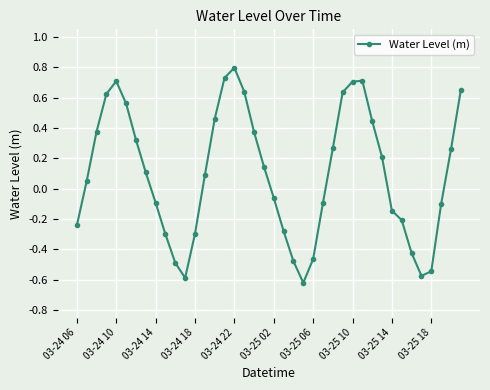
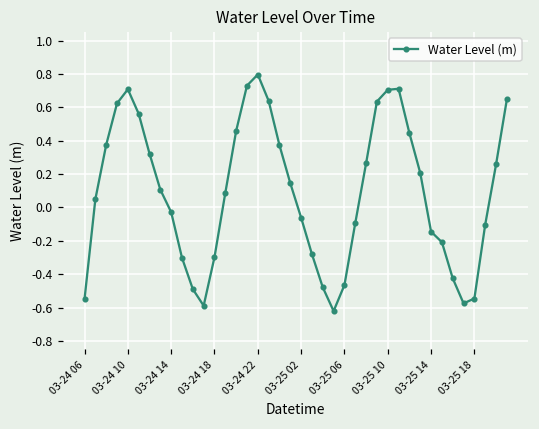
  {
-   "03-24 06": -0.24,
+   "03-24 06": -0.55,
    "03-24 10": 0.71,
-   "03-24 14": -0.09,
+   "03-24 14": -0.03,
    "03-24 18": -0.30,
    "03-24 22": 0.80,
    "03-25 02": -0.06,
    "03-25 06": -0.47,
    "03-25 10": 0.70,
    "03-25 14": -0.15,
    "03-25 18": -0.55
  }
